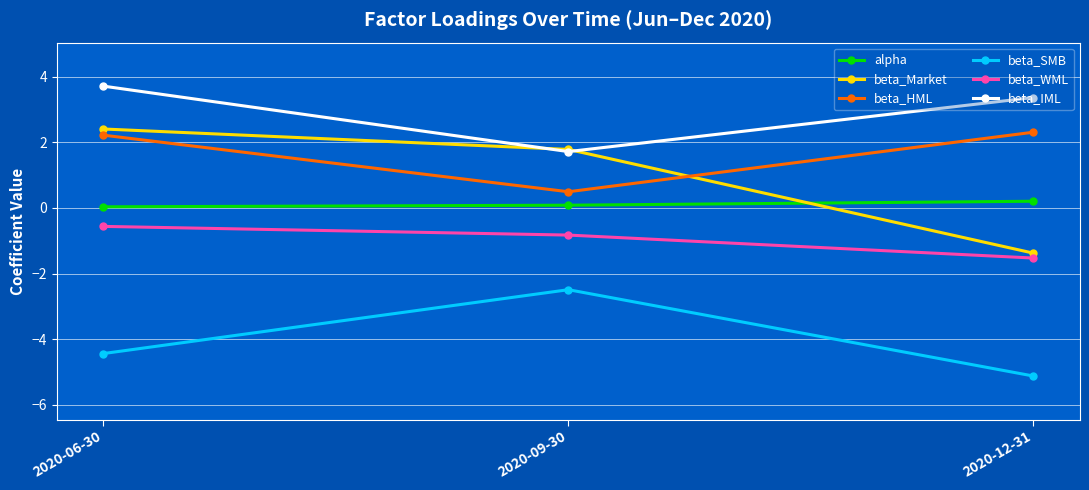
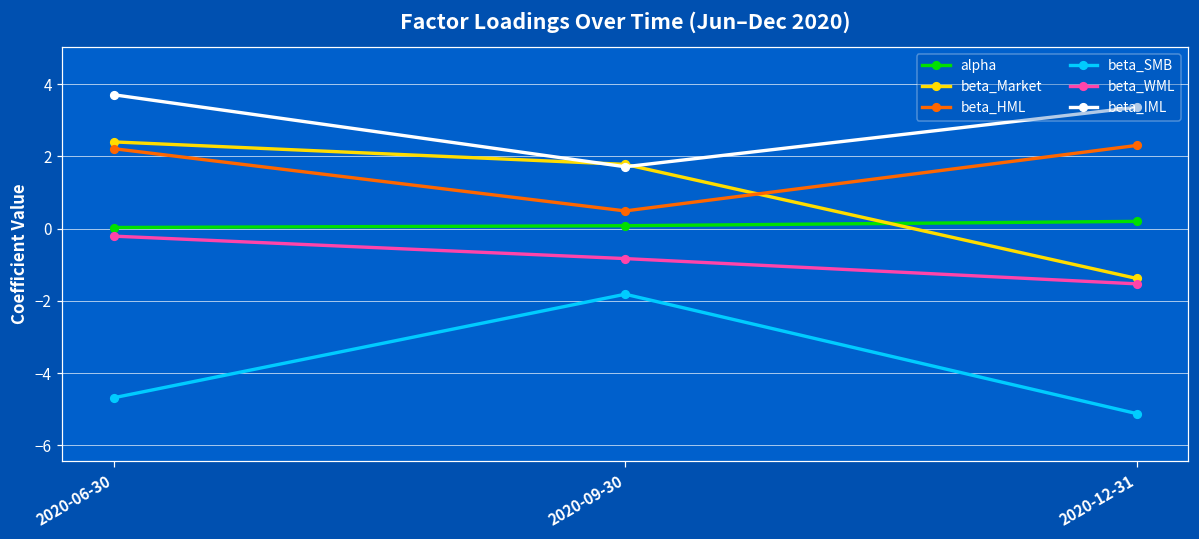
  {
    "alpha": {
      "2020-06-30": 0.0,
      "2020-09-30": 0.1,
      "2020-12-31": 0.2
    },
    "beta_Market": {
      "2020-06-30": 2.4,
      "2020-12-31": -1.4
    },
    "beta_HML": {
      "2020-06-30": 2.2,
      "2020-09-30": 0.5,
      "2020-12-31": 2.3
    },
    "beta_SMB": {
-     "2020-06-30": -4.4,
-     "2020-09-30": -2.5,
+     "2020-06-30": -4.7,
+     "2020-09-30": -1.8,
      "2020-12-31": -5.1
    },
    "beta_WML": {
-     "2020-06-30": -0.6,
+     "2020-06-30": -0.2,
      "2020-09-30": -0.8,
      "2020-12-31": -1.5
    },
    "beta_IML": {
      "2020-06-30": 3.7
    }
  }
